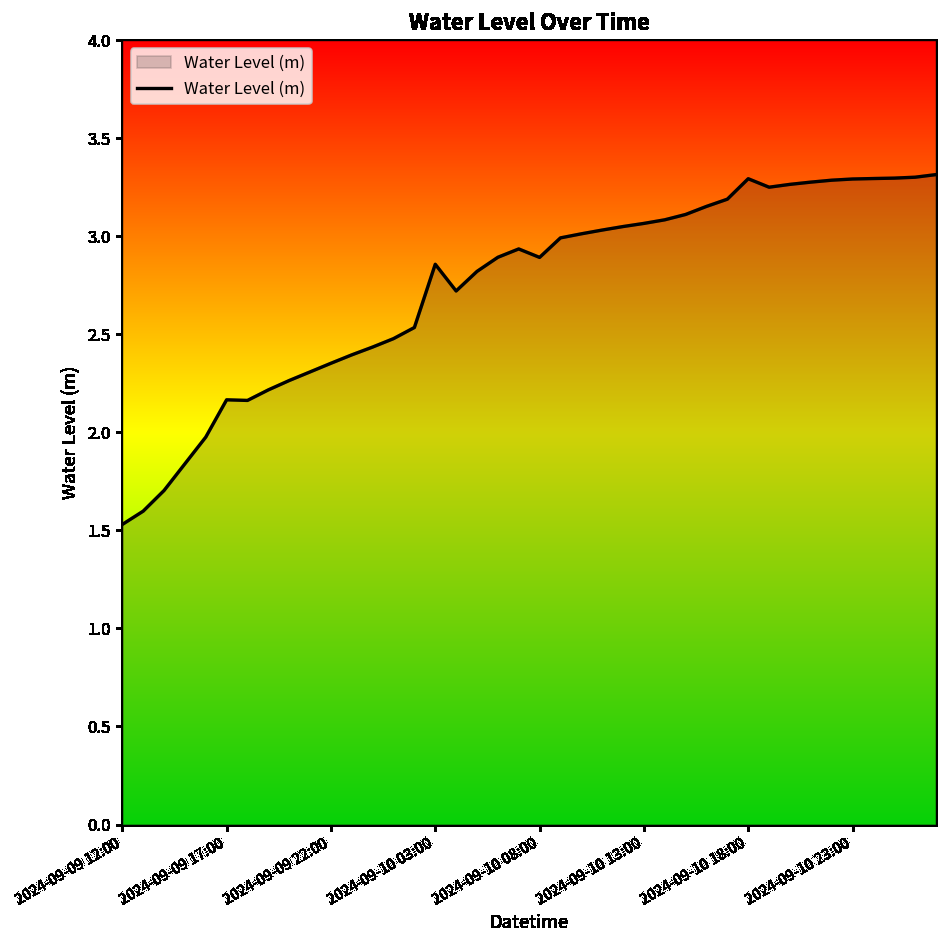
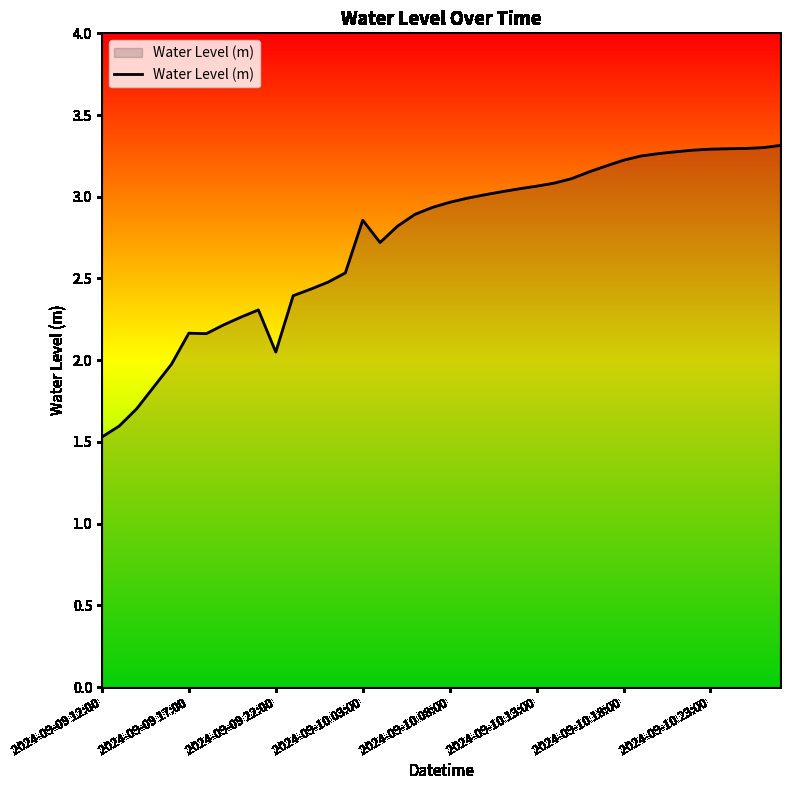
  {
    "2024-09-09 12:00": 1.53,
    "2024-09-09 17:00": 2.17,
-   "2024-09-09 22:00": 2.35,
+   "2024-09-09 22:00": 2.05,
    "2024-09-10 03:00": 2.86,
-   "2024-09-10 08:00": 2.89,
+   "2024-09-10 08:00": 2.97,
    "2024-09-10 13:00": 3.06,
-   "2024-09-10 18:00": 3.29,
+   "2024-09-10 18:00": 3.22,
    "2024-09-10 23:00": 3.29
  }
